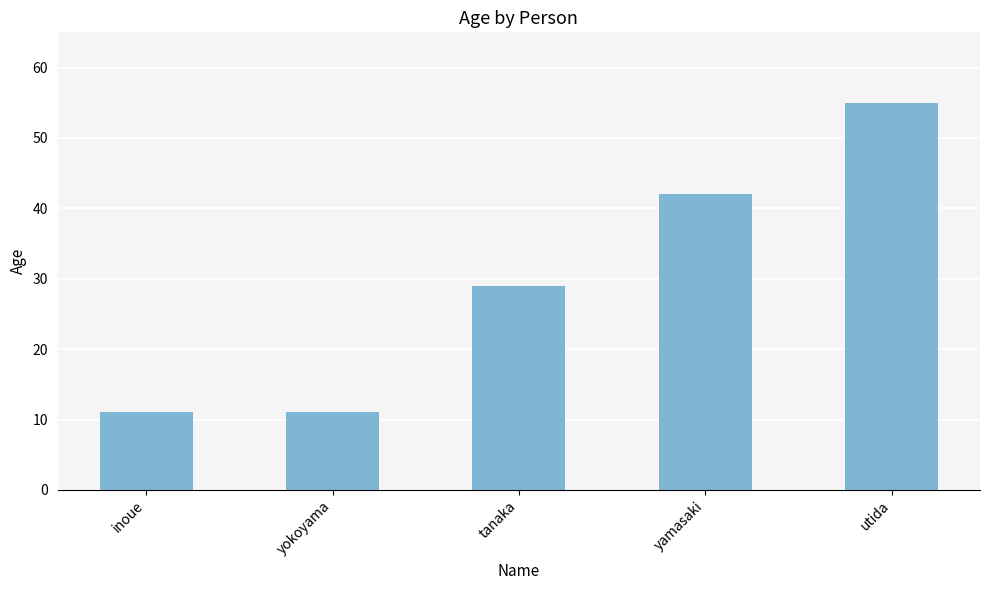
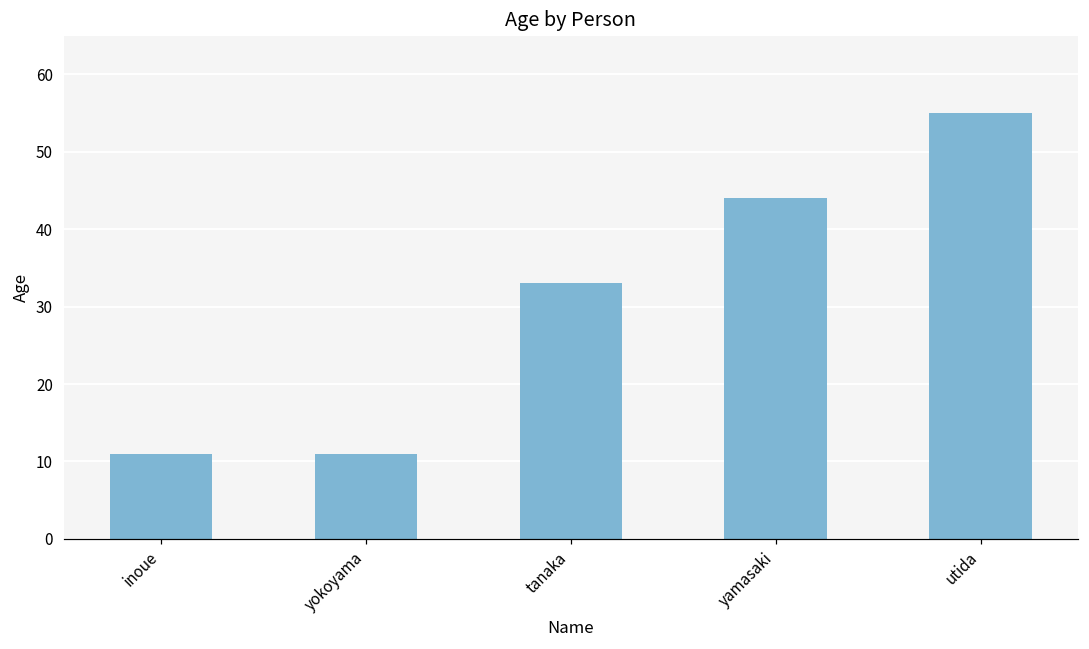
  {
    "inoue": 11,
    "yokoyama": 11,
-   "tanaka": 29,
-   "yamasaki": 42,
+   "tanaka": 33,
+   "yamasaki": 44,
    "utida": 55
  }
